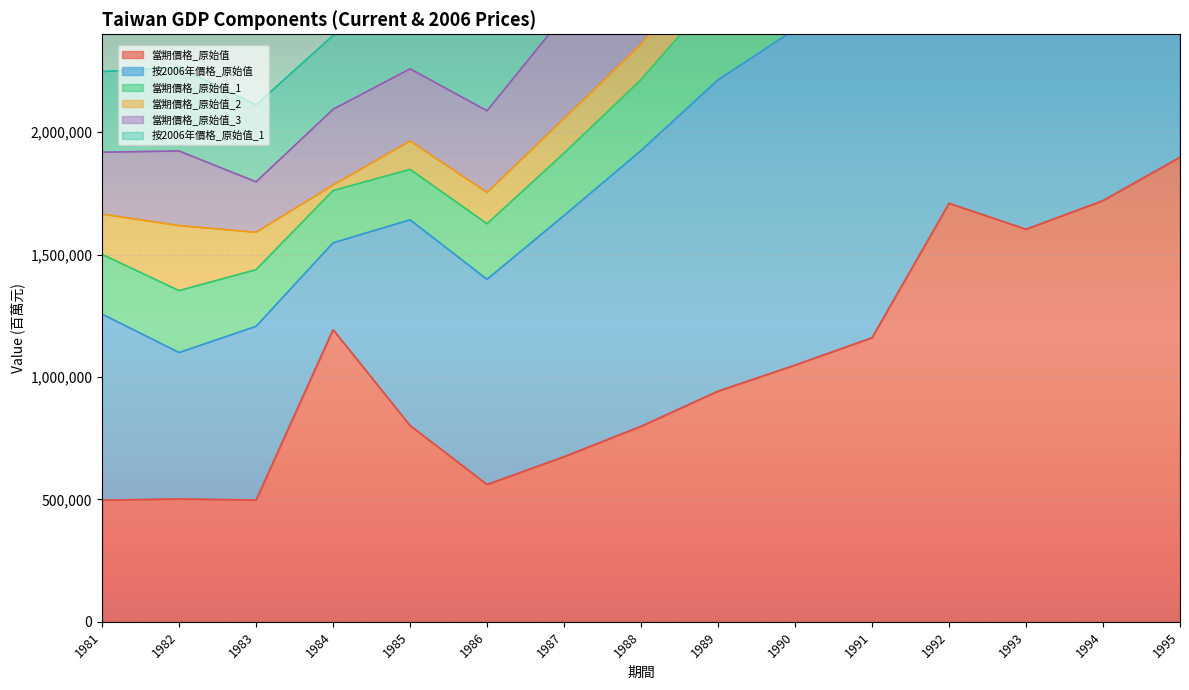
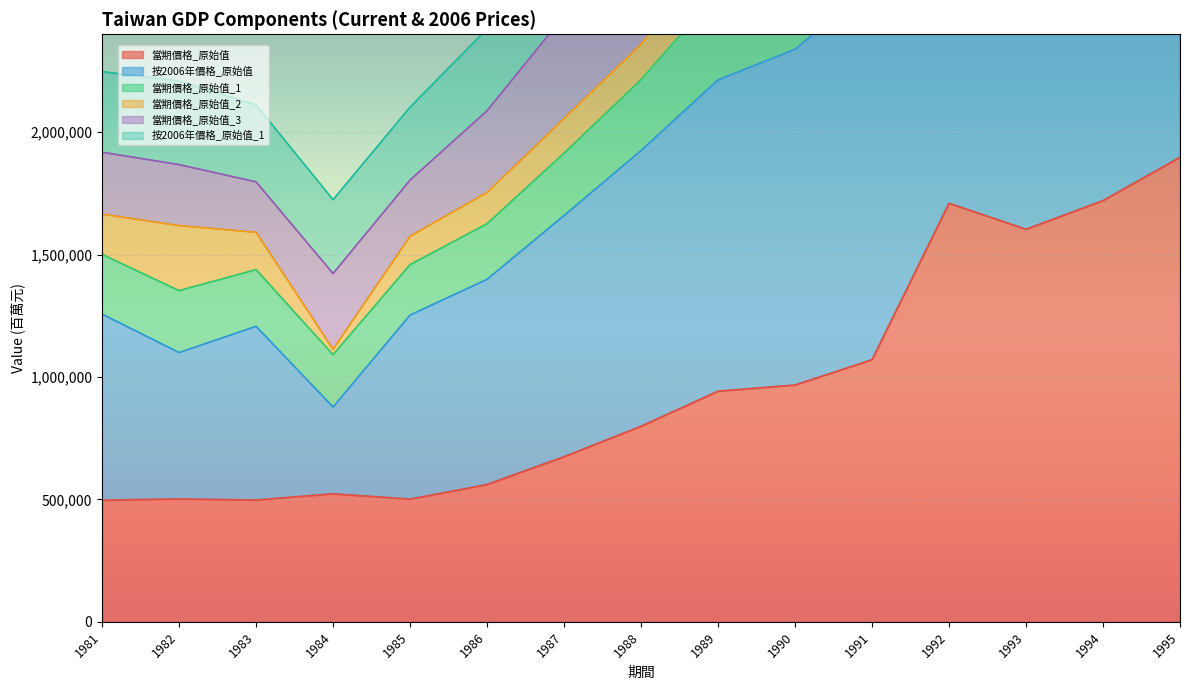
  {
    "當期價格_原始值": {
      "1981": "500,000",
      "1982": "500,000",
      "1983": "500,000",
-     "1984": "1,190,000",
-     "1985": "800,000",
+     "1984": "520,000",
+     "1985": "500,000",
      "1986": "560,000",
      "1987": "670,000",
      "1988": "800,000",
      "1989": "940,000",
-     "1990": "1,050,000",
-     "1991": "1,160,000",
+     "1990": "970,000",
+     "1991": "1,070,000",
      "1992": "1,710,000",
      "1993": "1,600,000",
      "1994": "1,720,000",
      "1995": "1,900,000"
    },
    "按2006年價格_原始值": {
      "1981": "760,000",
      "1982": "600,000",
      "1983": "710,000",
      "1984": "350,000",
-     "1985": "840,000",
+     "1985": "750,000",
      "1986": "840,000",
      "1987": "990,000",
      "1988": "1,130,000",
      "1989": "1,270,000"
    },
    "當期價格_原始值_2": {
      "1981": "160,000",
      "1982": "270,000",
      "1983": "150,000",
      "1984": "20,000",
      "1985": "120,000",
      "1986": "130,000",
      "1987": "140,000",
      "1988": "140,000"
    },
    "當期價格_原始值_3": {
      "1981": "250,000",
-     "1982": "300,000",
+     "1982": "250,000",
      "1983": "210,000",
      "1984": "310,000",
-     "1985": "300,000",
+     "1985": "230,000",
      "1986": "330,000"
    }
  }
